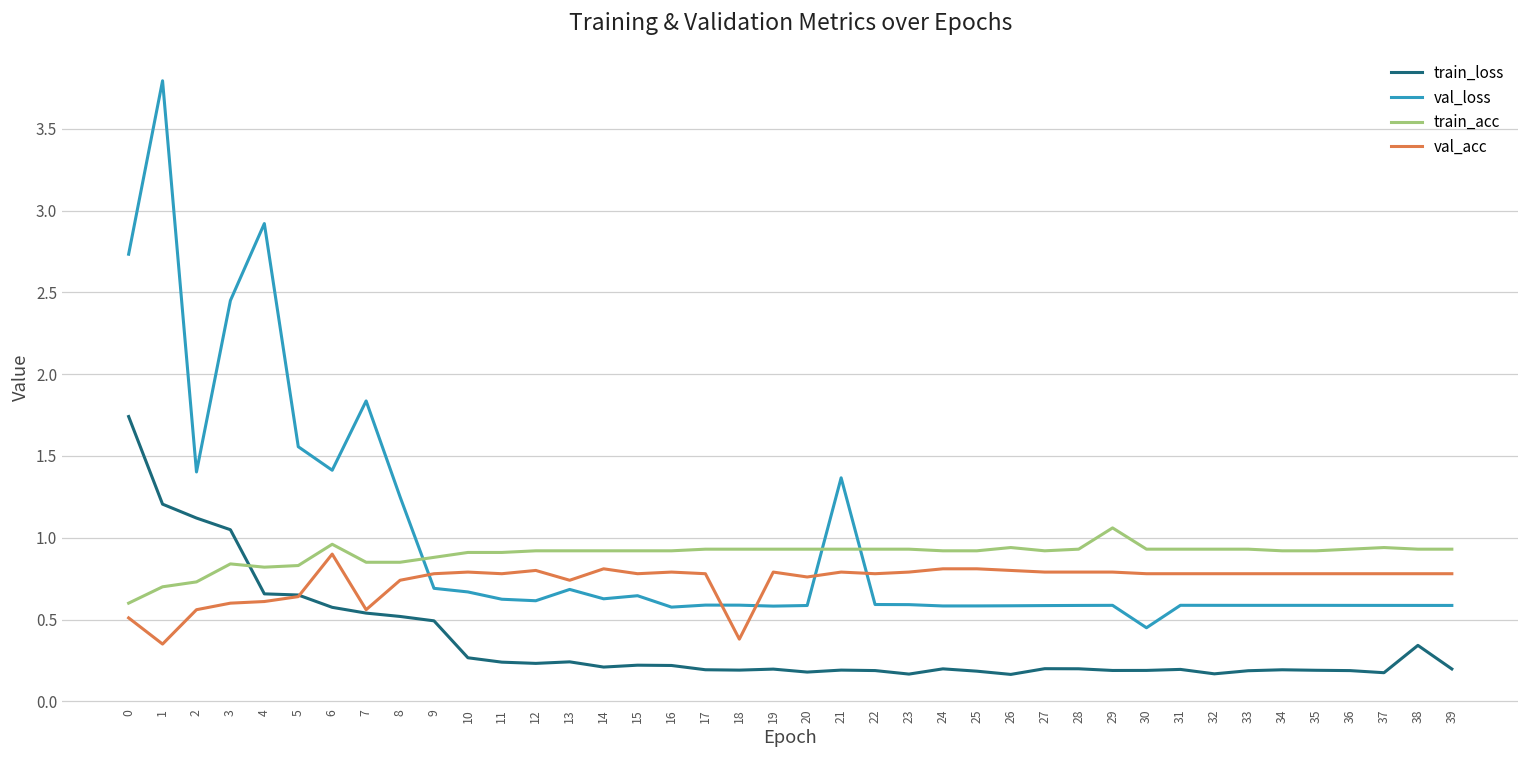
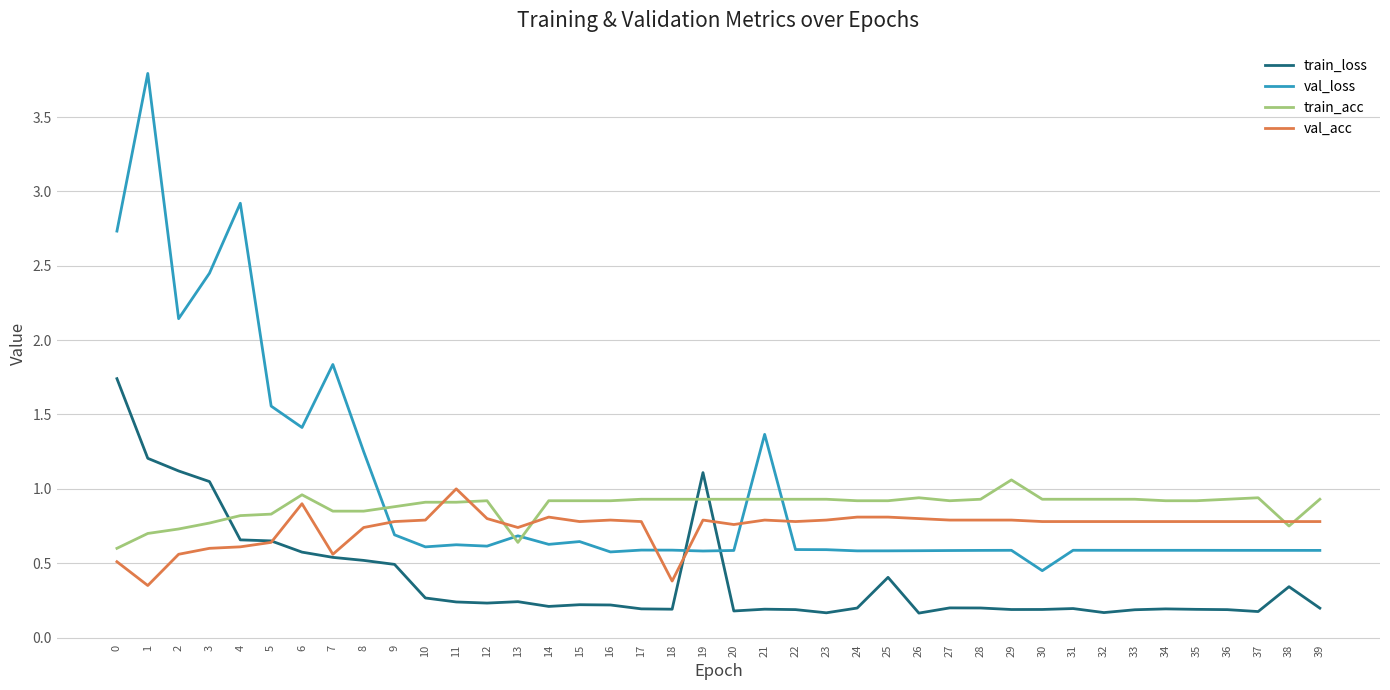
  {
    "train_loss": {
      "0": 1.74,
      "1": 1.21,
      "2": 1.12,
      "3": 1.05,
      "4": 0.66,
      "6": 0.57,
      "7": 0.54,
      "8": 0.52,
      "9": 0.49,
      "10": 0.27,
      "11": 0.24,
      "12": 0.23,
      "13": 0.24,
      "14": 0.21,
      "15": 0.22,
      "16": 0.22,
      "17": 0.19,
      "18": 0.19,
-     "19": 0.20,
+     "19": 1.11,
      "20": 0.18,
      "21": 0.19,
      "22": 0.19,
      "23": 0.17,
      "24": 0.20,
-     "25": 0.18,
+     "25": 0.40,
      "26": 0.16,
      "27": 0.20,
      "28": 0.20,
      "29": 0.19,
      "30": 0.19,
      "31": 0.20,
      "32": 0.17,
      "33": 0.19,
      "34": 0.19,
      "35": 0.19,
      "36": 0.19,
      "37": 0.17,
      "38": 0.34,
      "39": 0.20
    },
    "val_loss": {
      "0": 2.73,
      "1": 3.79,
-     "2": 1.40,
+     "2": 2.14,
      "3": 2.45,
      "4": 2.92,
      "5": 1.56,
      "6": 1.41,
      "7": 1.84,
      "8": 1.25,
      "9": 0.69,
-     "10": 0.67,
+     "10": 0.61,
      "11": 0.62,
      "12": 0.61,
      "13": 0.68,
      "14": 0.63,
      "15": 0.65,
      "16": 0.58,
      "17": 0.59,
      "18": 0.59,
      "19": 0.58,
      "20": 0.59,
      "21": 1.37,
      "22": 0.59,
      "23": 0.59,
      "24": 0.58,
      "25": 0.58,
      "26": 0.58,
      "27": 0.59,
      "28": 0.59,
      "29": 0.59,
      "30": 0.45,
      "31": 0.59,
      "32": 0.59,
      "33": 0.59,
      "34": 0.59,
      "35": 0.59,
      "36": 0.59,
      "37": 0.59,
      "38": 0.59,
      "39": 0.59
    },
    "train_acc": {
      "0": 0.60,
      "1": 0.70,
      "2": 0.73,
-     "3": 0.84,
+     "3": 0.77,
      "4": 0.82,
      "5": 0.83,
      "6": 0.96,
      "7": 0.85,
      "8": 0.85,
      "9": 0.88,
      "10": 0.91,
      "11": 0.91,
      "12": 0.92,
-     "13": 0.92,
+     "13": 0.64,
      "14": 0.92,
      "15": 0.92,
      "16": 0.92,
      "17": 0.93,
      "18": 0.93,
      "19": 0.93,
      "20": 0.93,
      "21": 0.93,
      "22": 0.93,
      "23": 0.93,
      "24": 0.92,
      "25": 0.92,
      "26": 0.94,
      "27": 0.92,
      "28": 0.93,
      "29": 1.06,
      "30": 0.93,
      "31": 0.93,
      "32": 0.93,
      "33": 0.93,
      "34": 0.92,
      "35": 0.92,
      "36": 0.93,
      "37": 0.94,
-     "38": 0.93,
+     "38": 0.75,
      "39": 0.93
    },
    "val_acc": {
      "0": 0.51,
      "1": 0.35,
      "2": 0.56,
      "3": 0.60,
      "4": 0.61,
      "6": 0.90,
      "7": 0.56,
      "8": 0.74,
      "9": 0.78,
      "10": 0.79,
-     "11": 0.78,
+     "11": 1.00,
      "12": 0.80,
      "13": 0.74,
      "14": 0.81,
      "15": 0.78,
      "16": 0.79,
      "17": 0.78,
      "18": 0.38,
      "19": 0.79,
      "20": 0.76,
      "21": 0.79,
      "22": 0.78,
      "23": 0.79,
      "24": 0.81,
      "25": 0.81,
      "26": 0.80,
      "27": 0.79,
      "28": 0.79,
      "29": 0.79,
      "30": 0.78,
      "31": 0.78,
      "32": 0.78,
      "33": 0.78,
      "34": 0.78,
      "35": 0.78,
      "36": 0.78,
      "37": 0.78,
      "38": 0.78,
      "39": 0.78
    }
  }
